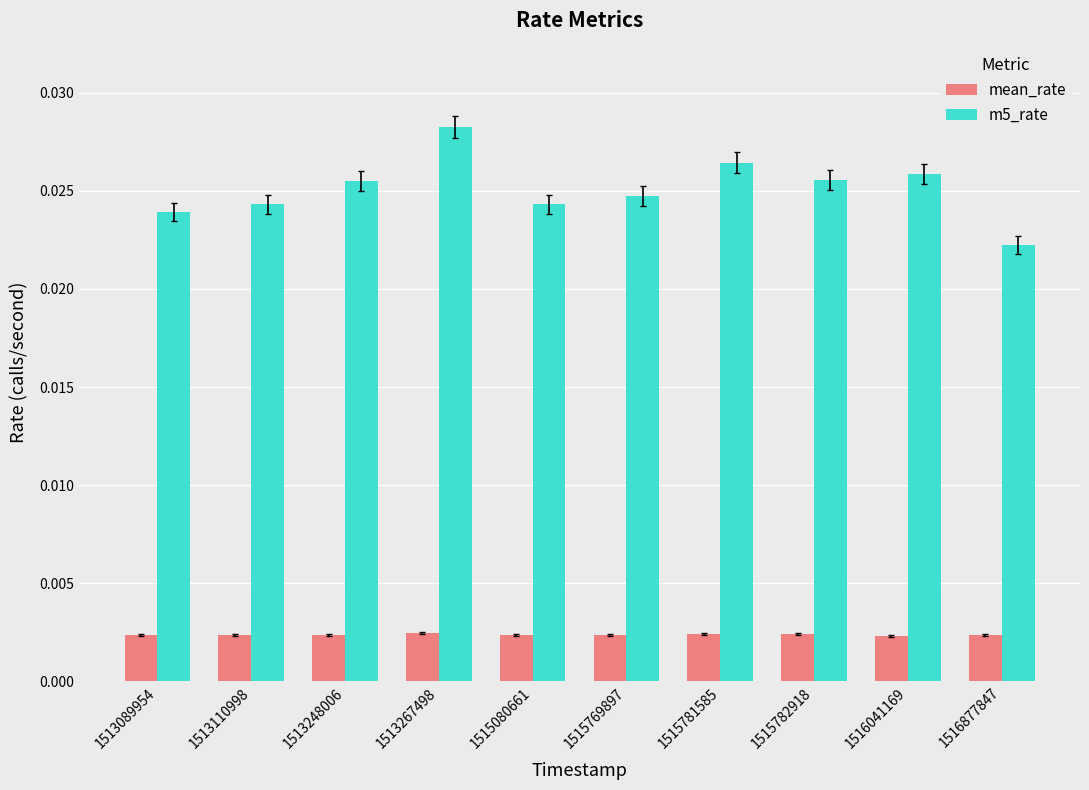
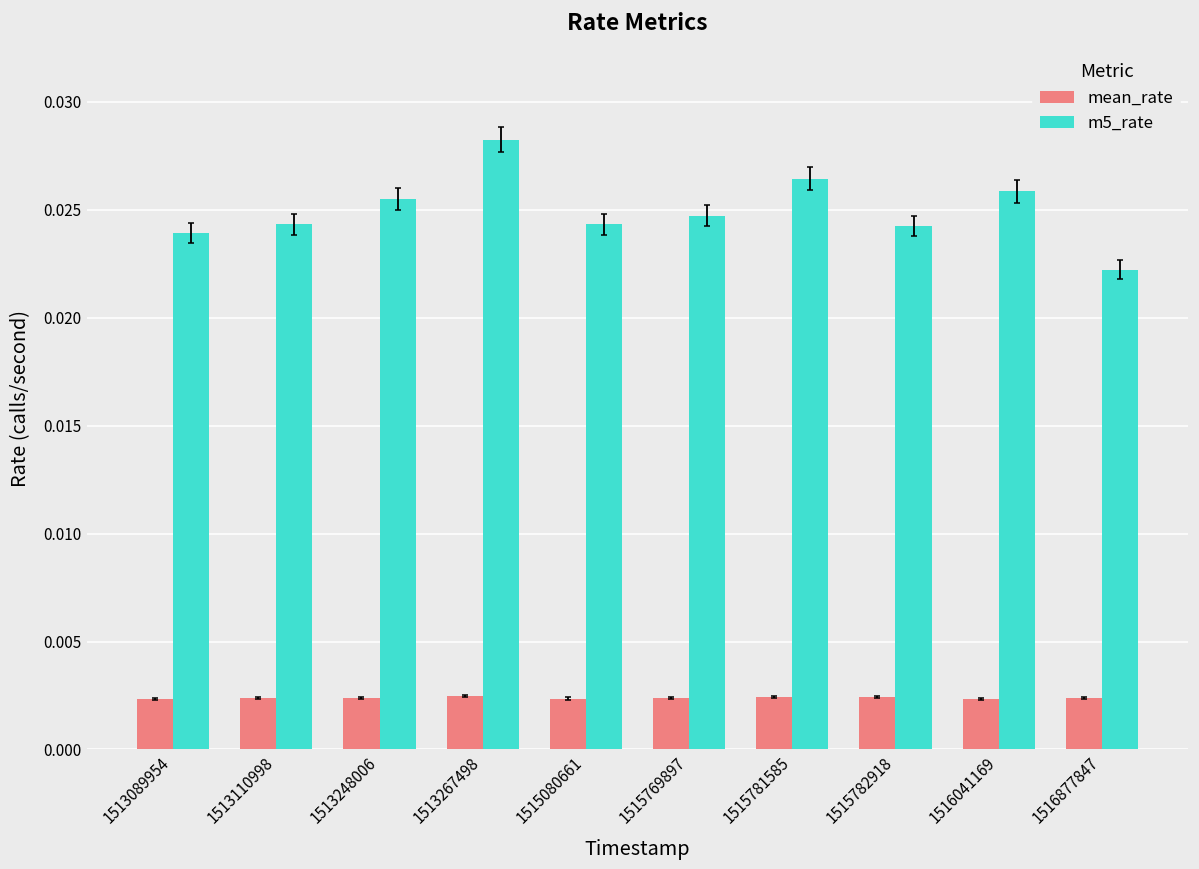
  {
    "mean_rate": {
      "1513089954": 0.0023,
      "1513110998": 0.0024,
      "1513248006": 0.0024,
      "1513267498": 0.0025,
      "1515080661": 0.0024,
      "1515769897": 0.0024,
      "1515781585": 0.0024,
      "1515782918": 0.0024,
      "1516041169": 0.0023,
      "1516877847": 0.0024
    },
    "m5_rate": {
      "1513089954": 0.0239,
      "1513110998": 0.0243,
      "1513248006": 0.0255,
      "1513267498": 0.0283,
      "1515080661": 0.0243,
      "1515769897": 0.0247,
      "1515781585": 0.0264,
-     "1515782918": 0.0256,
+     "1515782918": 0.0243,
      "1516041169": 0.0259,
      "1516877847": 0.0222
    }
  }
